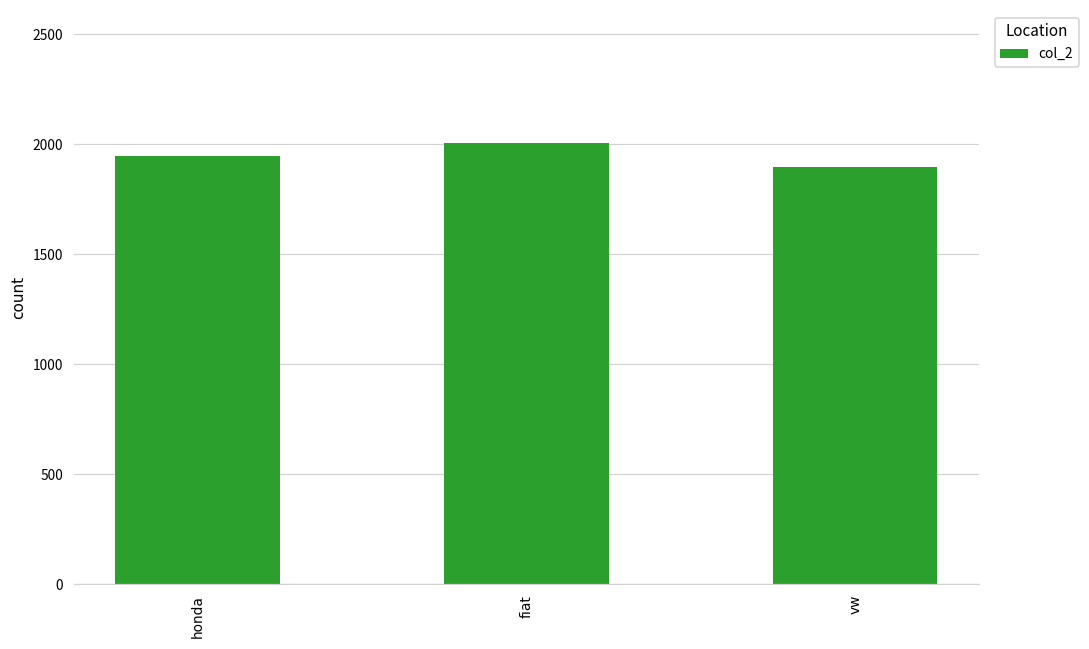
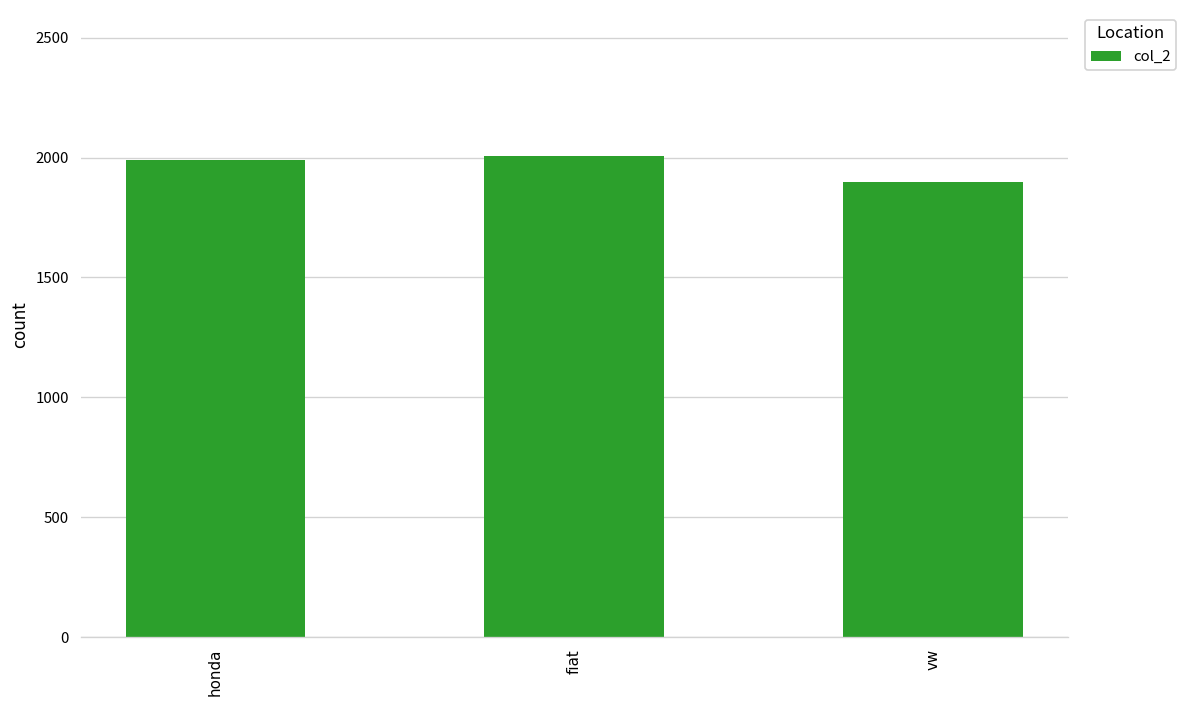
  {
-   "honda": 1950,
+   "honda": 1990,
    "fiat": 2010,
    "vw": 1900
  }
